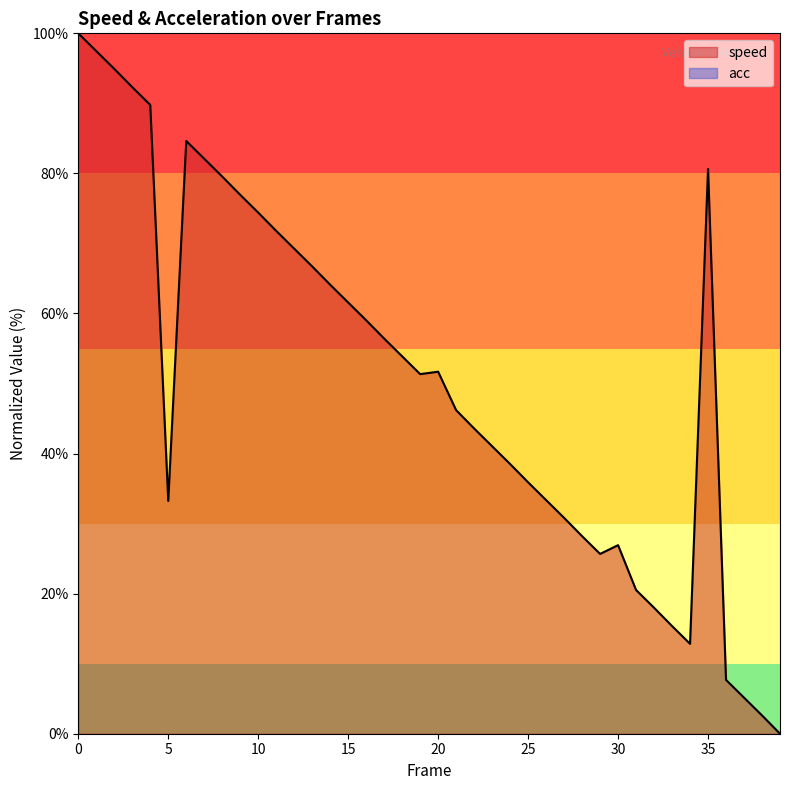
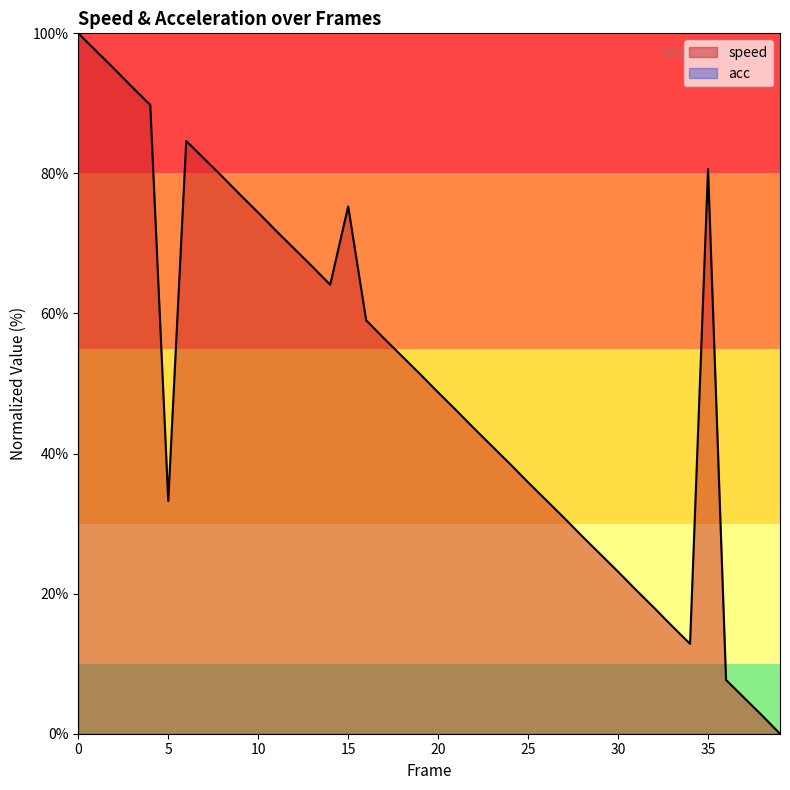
  {
    "0": "100%",
    "5": "33%",
    "10": "74%",
-   "15": "62%",
-   "20": "52%",
+   "15": "75%",
+   "20": "49%",
    "25": "36%",
-   "30": "27%",
+   "30": "23%",
    "35": "81%"
  }
